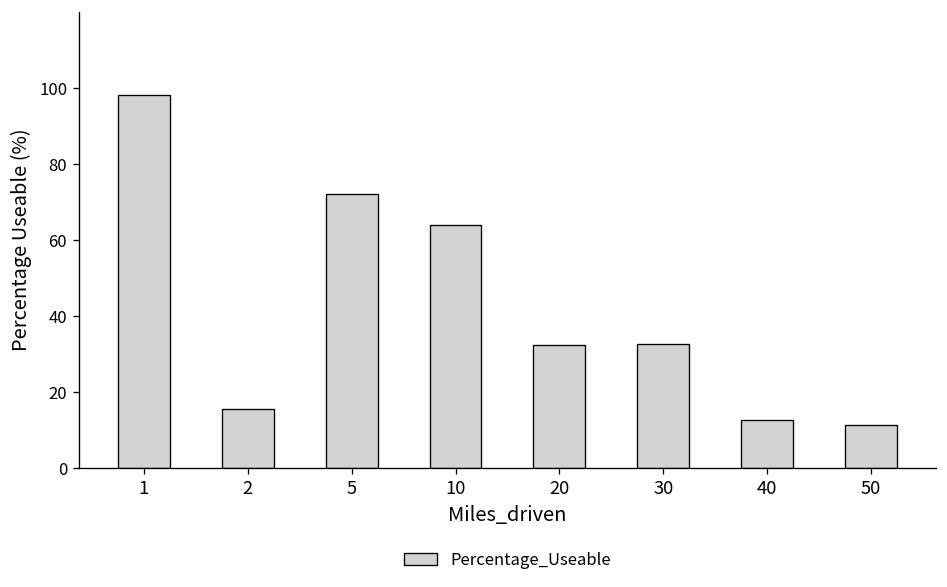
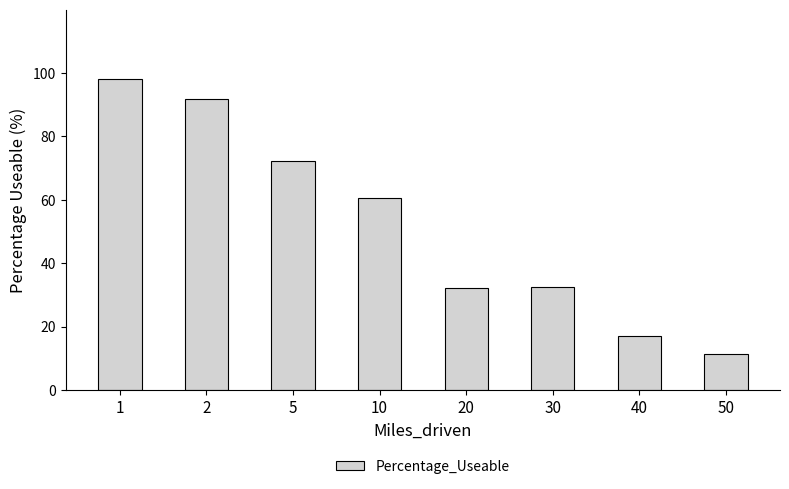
  {
    "1": 98,
-   "2": 16,
+   "2": 92,
    "5": 72,
-   "10": 64,
+   "10": 61,
    "20": 32,
    "30": 33,
-   "40": 13,
+   "40": 17,
    "50": 11
  }
